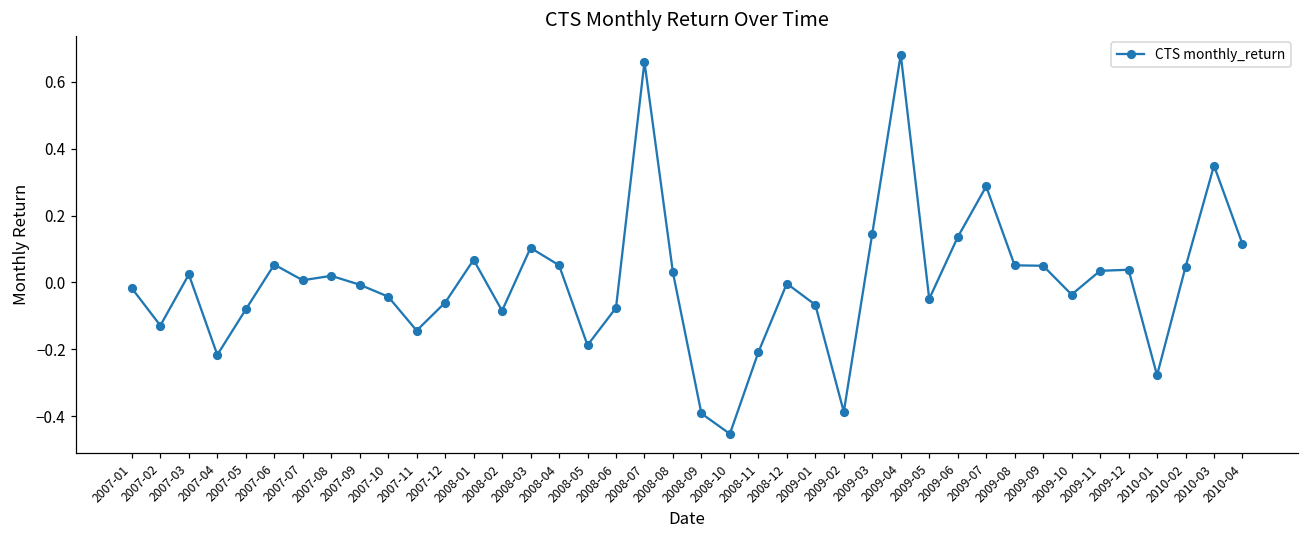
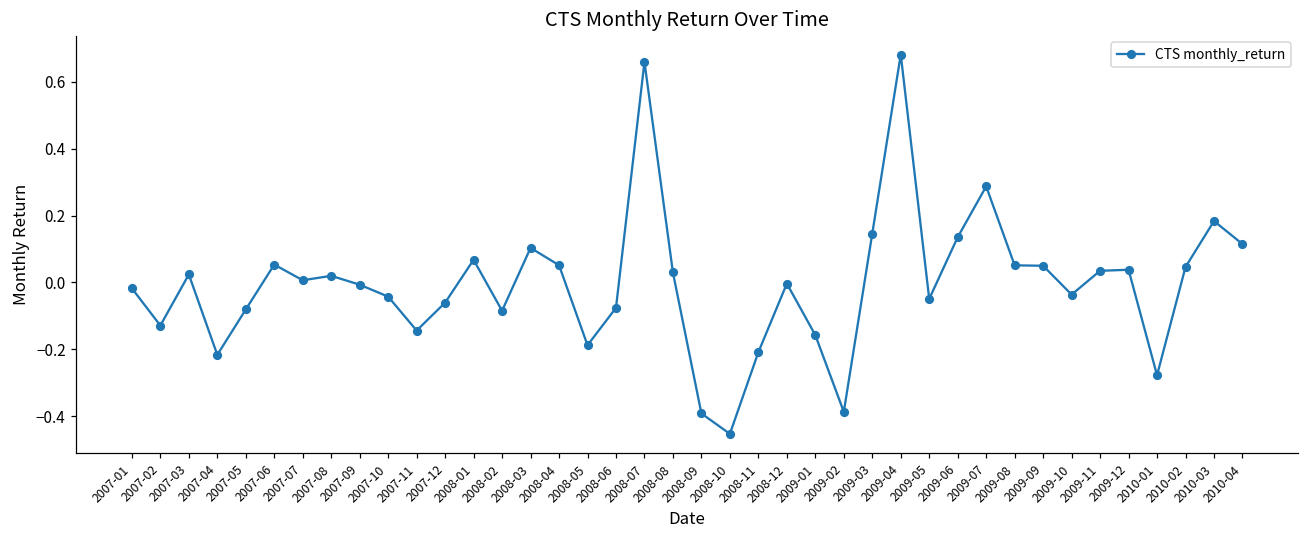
  {
    "2007-01": -0.02,
    "2007-02": -0.13,
    "2007-03": 0.02,
    "2007-04": -0.22,
    "2007-05": -0.08,
    "2007-06": 0.05,
    "2007-07": 0.01,
    "2007-08": 0.02,
    "2007-09": -0.01,
    "2007-10": -0.04,
    "2007-11": -0.14,
    "2007-12": -0.06,
    "2008-01": 0.07,
    "2008-02": -0.08,
    "2008-03": 0.10,
    "2008-04": 0.05,
    "2008-05": -0.19,
    "2008-06": -0.08,
    "2008-07": 0.66,
    "2008-08": 0.03,
    "2008-09": -0.39,
    "2008-10": -0.45,
    "2008-11": -0.21,
    "2008-12": 0.00,
-   "2009-01": -0.07,
+   "2009-01": -0.16,
    "2009-02": -0.39,
    "2009-03": 0.15,
    "2009-04": 0.68,
    "2009-05": -0.05,
    "2009-06": 0.14,
    "2009-07": 0.29,
    "2009-08": 0.05,
    "2009-09": 0.05,
    "2009-10": -0.04,
    "2009-11": 0.03,
    "2009-12": 0.04,
    "2010-01": -0.28,
    "2010-02": 0.05,
-   "2010-03": 0.35,
+   "2010-03": 0.18,
    "2010-04": 0.11
  }
